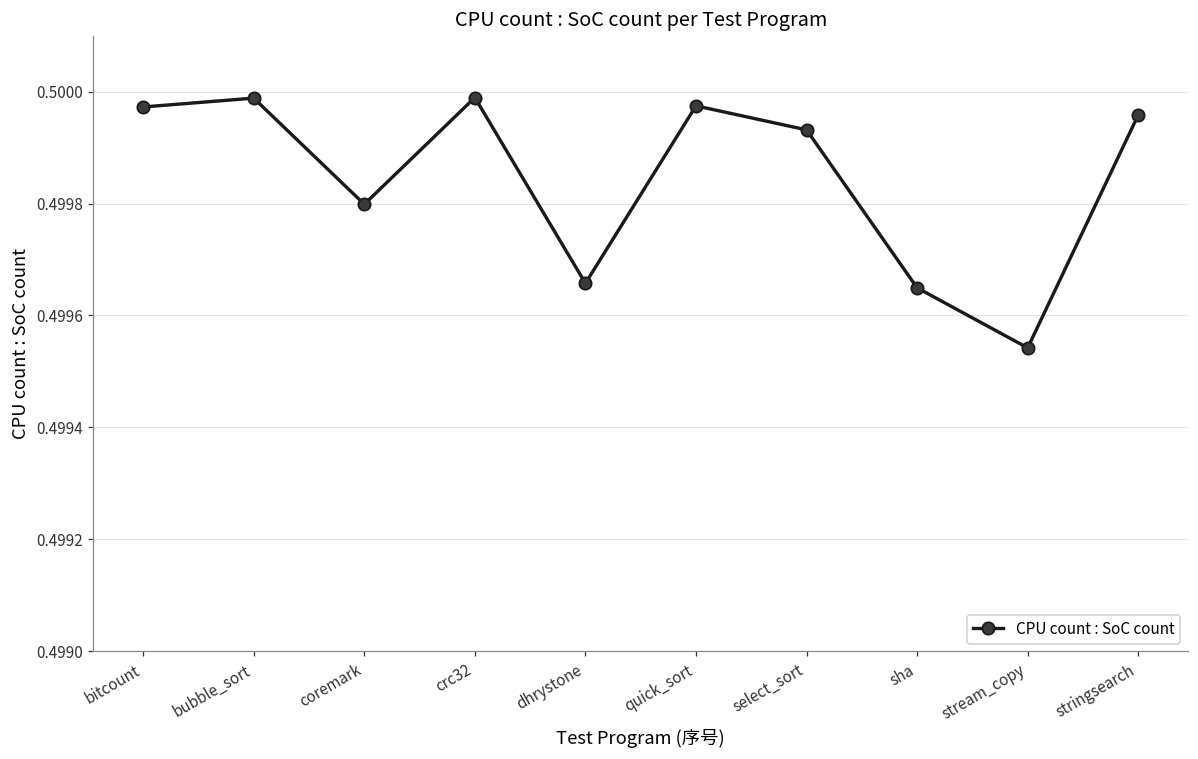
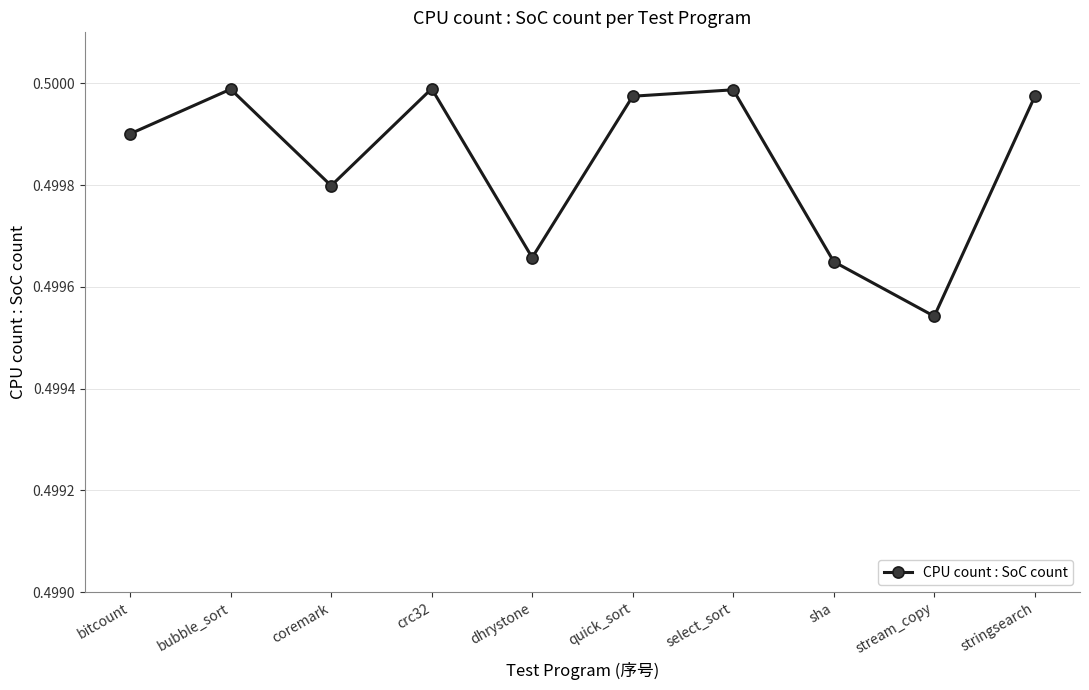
  {
-   "bitcount": 0.49997,
+   "bitcount": 0.49990,
    "bubble_sort": 0.49999,
    "coremark": 0.49980,
    "crc32": 0.49999,
    "dhrystone": 0.49966,
    "quick_sort": 0.49997,
-   "select_sort": 0.49993,
+   "select_sort": 0.49999,
    "sha": 0.49965,
    "stream_copy": 0.49954,
-   "stringsearch": 0.49996
+   "stringsearch": 0.49997
  }
